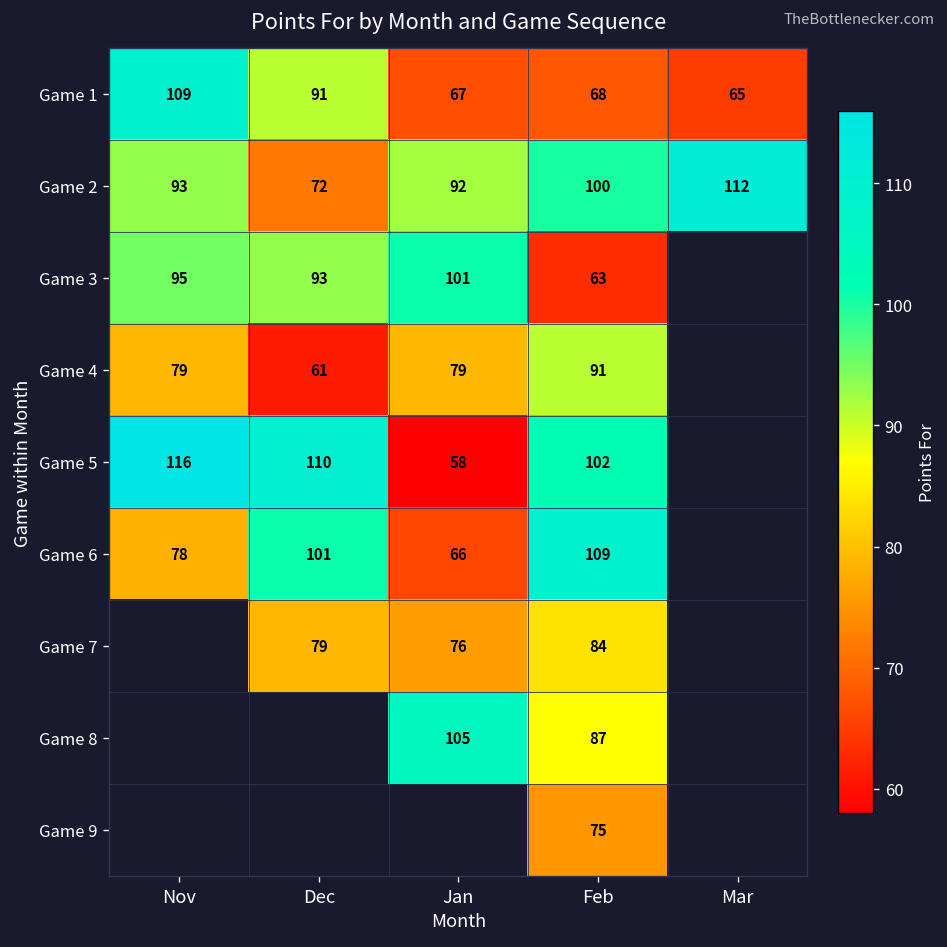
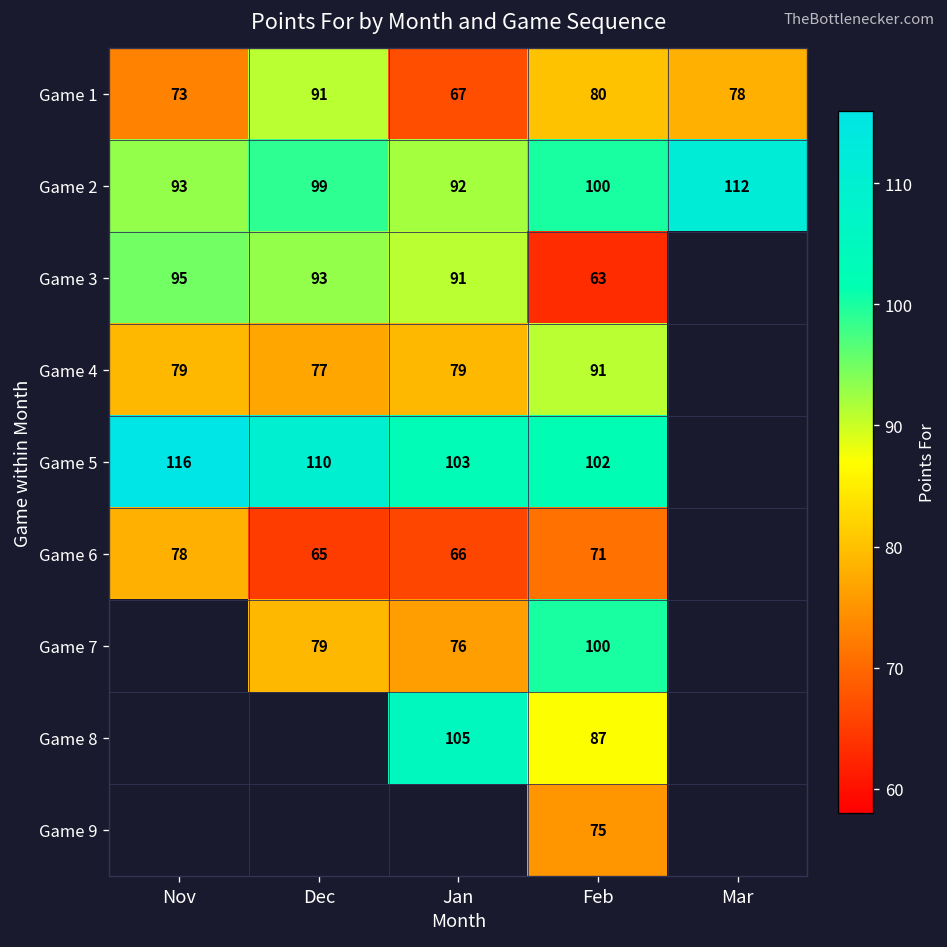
  {
    "Game 1": {
-     "Nov": 109,
+     "Nov": 73,
      "Dec": 91,
      "Jan": 67,
-     "Feb": 68,
-     "Mar": 65
+     "Feb": 80,
+     "Mar": 78
    },
    "Game 2": {
      "Nov": 93,
-     "Dec": 72,
+     "Dec": 99,
      "Jan": 92,
      "Feb": 100,
      "Mar": 112
    },
    "Game 3": {
      "Nov": 95,
      "Dec": 93,
-     "Jan": 101,
+     "Jan": 91,
      "Feb": 63
    },
    "Game 4": {
      "Nov": 79,
-     "Dec": 61,
+     "Dec": 77,
      "Jan": 79,
      "Feb": 91
    },
    "Game 5": {
      "Nov": 116,
      "Dec": 110,
-     "Jan": 58,
+     "Jan": 103,
      "Feb": 102
    },
    "Game 6": {
      "Nov": 78,
-     "Dec": 101,
+     "Dec": 65,
      "Jan": 66,
-     "Feb": 109
+     "Feb": 71
    },
    "Game 7": {
      "Dec": 79,
      "Jan": 76,
-     "Feb": 84
+     "Feb": 100
    },
    "Game 8": {
      "Jan": 105,
      "Feb": 87
    },
    "Game 9": {
      "Feb": 75
    }
  }
